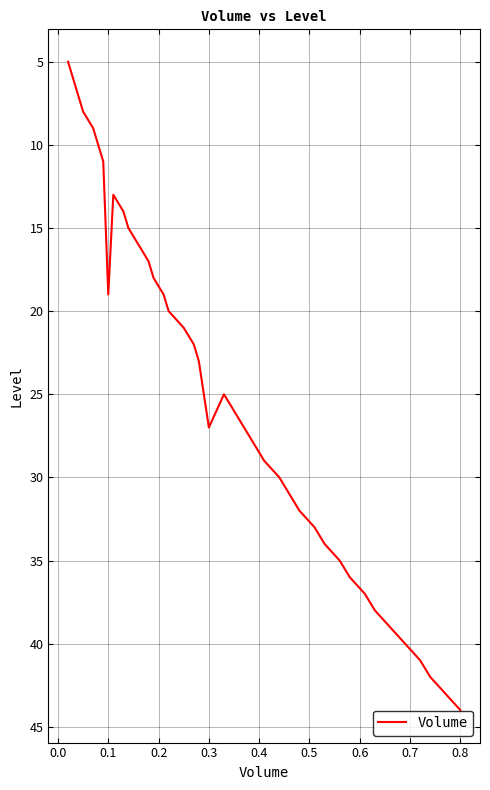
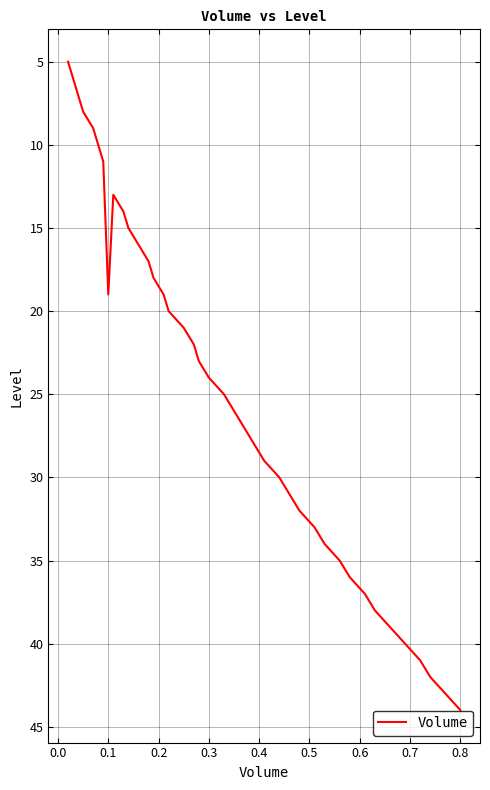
  {
    "0.1": 19,
-   "0.3": 27,
+   "0.3": 24,
    "0.8": 44
  }
